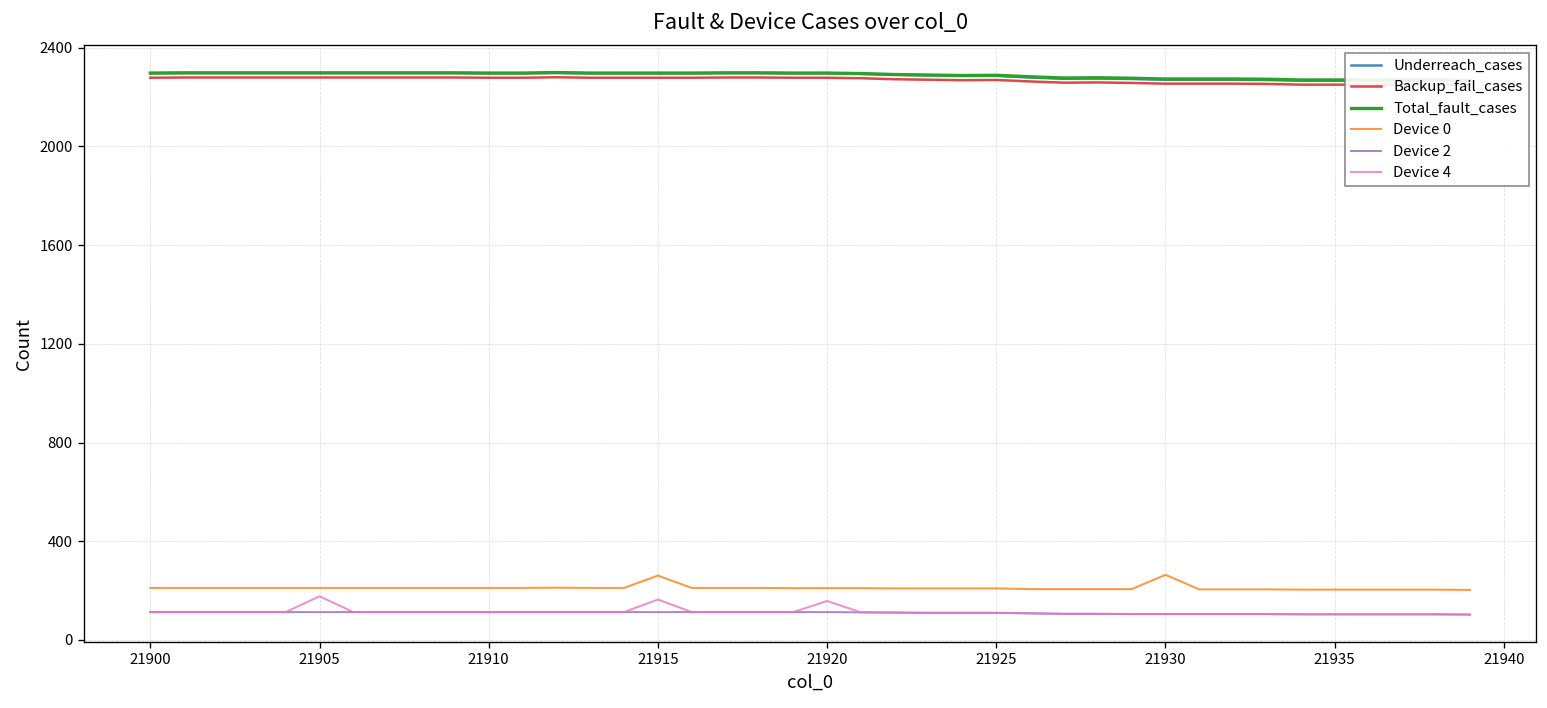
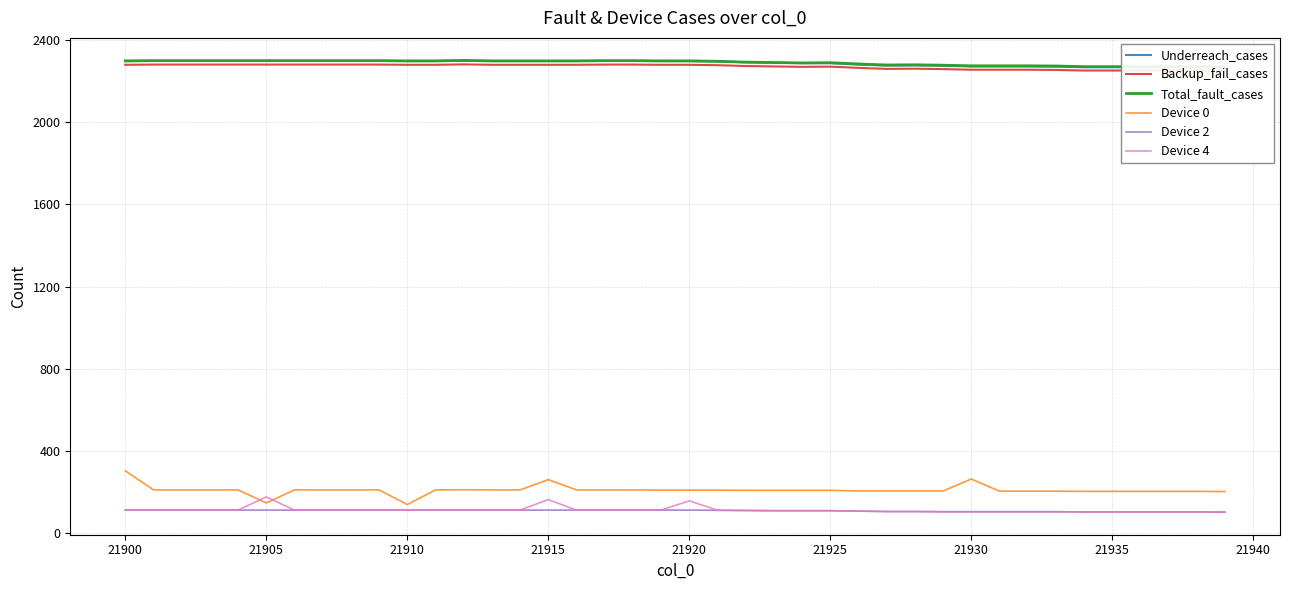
  {
    "Backup_fail_cases": {
      "21900": 2280,
      "21905": 2280,
      "21910": 2280,
      "21915": 2280,
      "21920": 2280,
      "21925": 2270,
      "21930": 2250,
      "21935": 2250
    },
    "Device 0": {
-     "21900": 210,
-     "21905": 210,
-     "21910": 210,
+     "21900": 300,
+     "21905": 150,
+     "21910": 140,
      "21915": 260,
      "21920": 210,
      "21925": 210,
      "21930": 260,
      "21935": 200
    },
    "Device 2": {
      "21905": 110,
      "21915": 110,
      "21920": 110
    },
    "Device 4": {
      "21905": 180,
      "21915": 160,
      "21920": 160
    }
  }
